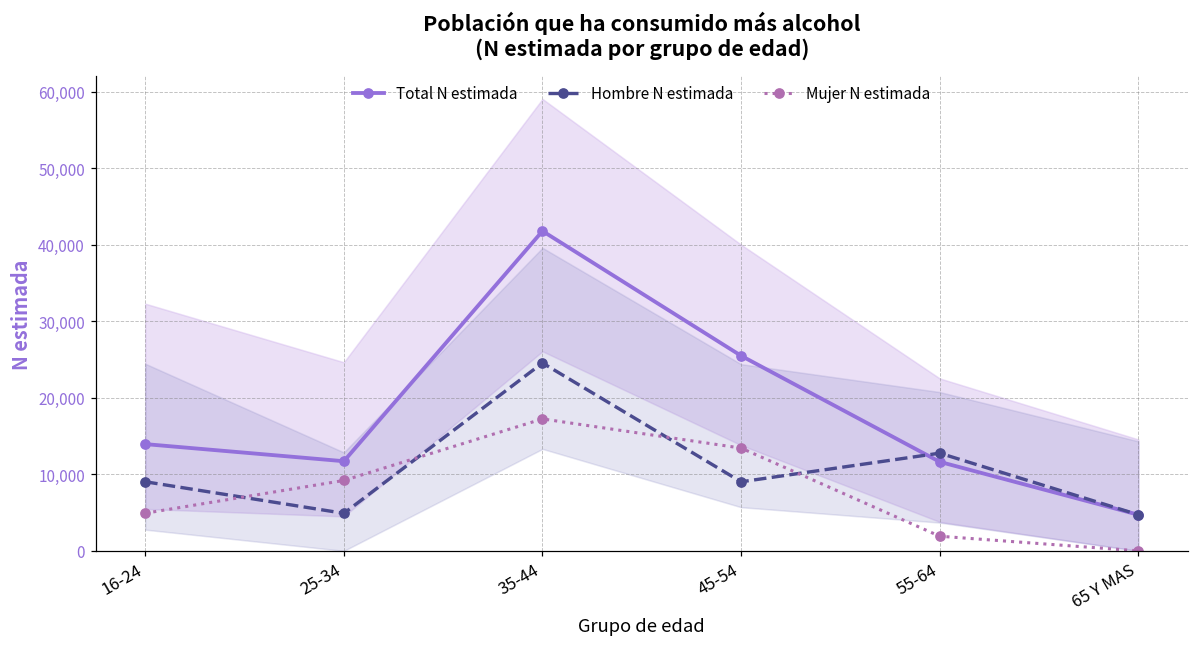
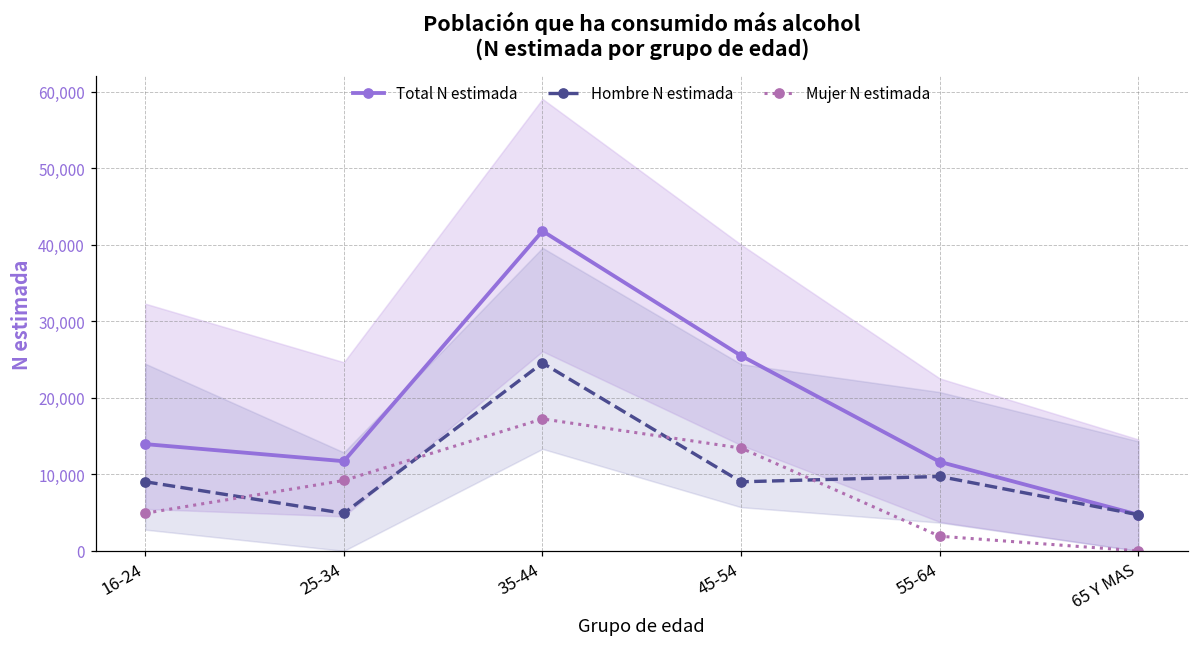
  {
    "Hombre N estimada": {
      "16-24": "9,000",
      "25-34": "5,000",
      "35-44": "25,000",
      "45-54": "9,000",
-     "55-64": "13,000"
+     "55-64": "10,000"
    }
  }
